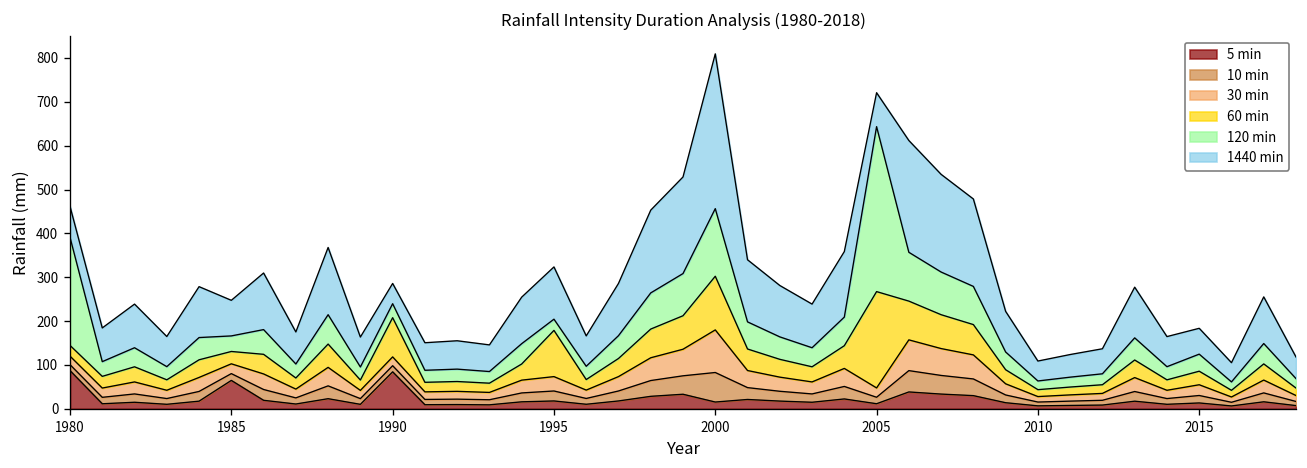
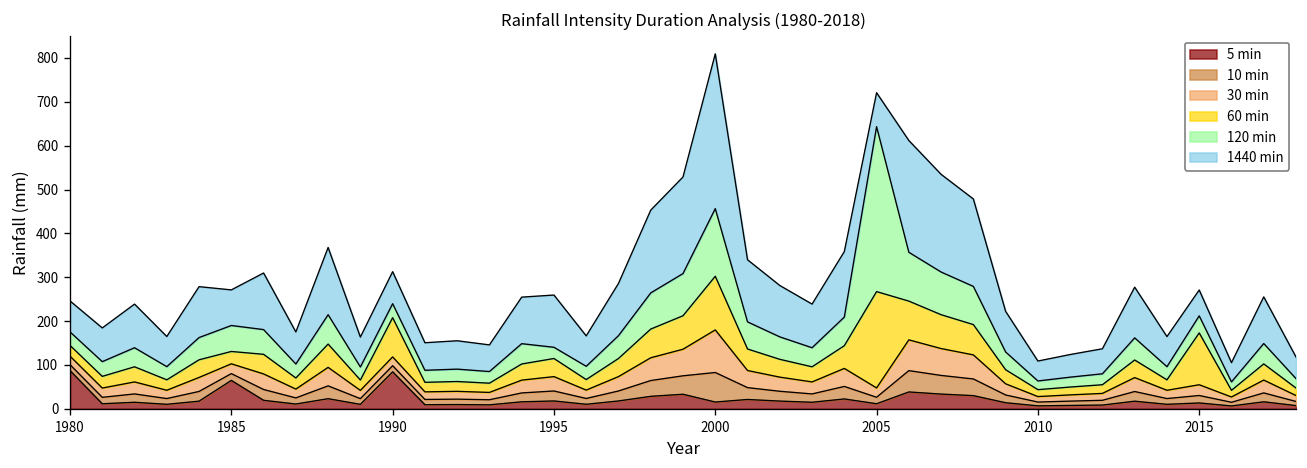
  {
    "5 min": {
      "1980": 90,
      "1985": 60,
      "1990": 80,
      "1995": 20,
      "2000": 20,
      "2005": 10,
      "2010": 10,
      "2015": 10
    },
    "60 min": {
      "1980": 20,
      "1985": 30,
      "1990": 90,
-     "1995": 110,
+     "1995": 40,
      "2000": 120,
      "2005": 220,
      "2010": 20,
-     "2015": 30
+     "2015": 120
    },
    "120 min": {
-     "1980": 250,
-     "1985": 40,
+     "1980": 30,
+     "1985": 60,
      "1990": 30,
      "1995": 30,
      "2000": 150,
      "2005": 380,
      "2010": 20,
      "2015": 40
    },
    "1440 min": {
      "1980": 70,
      "1985": 80,
-     "1990": 50,
+     "1990": 70,
      "1995": 120,
      "2000": 350,
      "2005": 80,
      "2010": 50,
      "2015": 60
    }
  }
